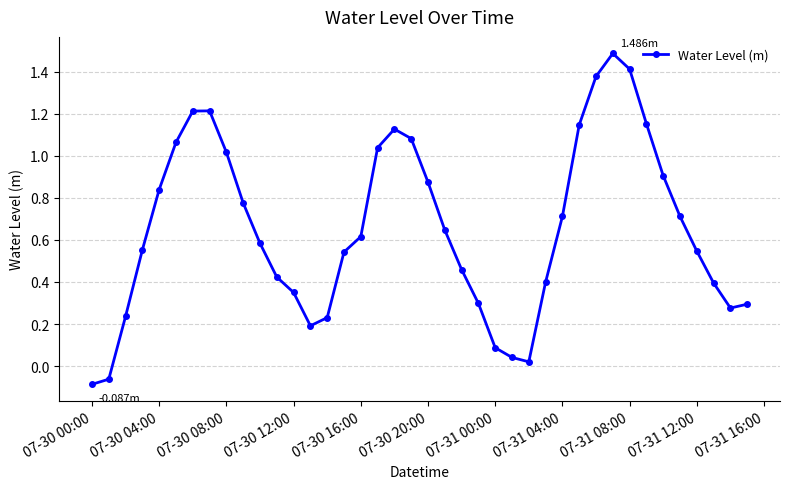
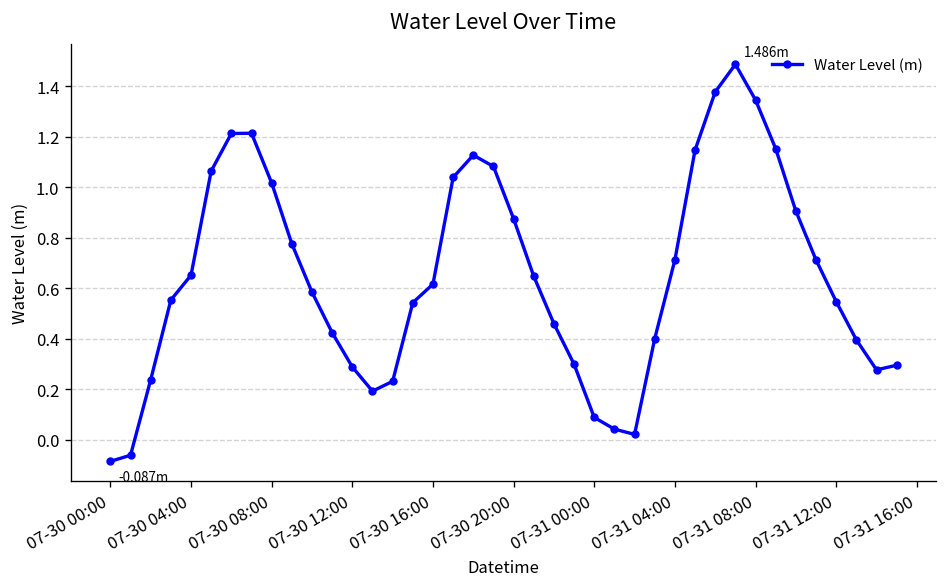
  {
-   "07-30 04:00": 0.84,
+   "07-30 04:00": 0.65,
    "07-30 08:00": 1.02,
-   "07-30 12:00": 0.35,
+   "07-30 12:00": 0.29,
    "07-30 16:00": 0.62,
    "07-30 20:00": 0.87,
    "07-31 00:00": 0.09,
    "07-31 04:00": 0.71,
-   "07-31 08:00": 1.41,
+   "07-31 08:00": 1.34,
    "07-31 12:00": 0.55
  }
